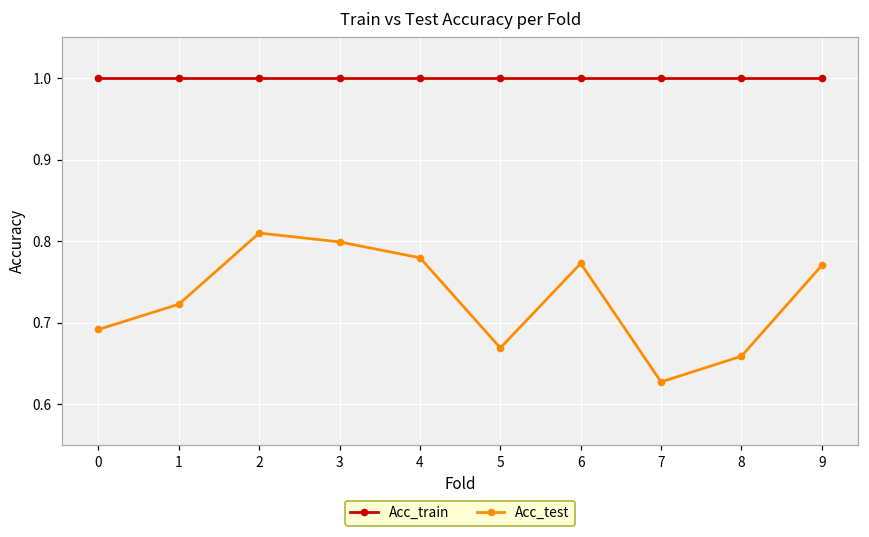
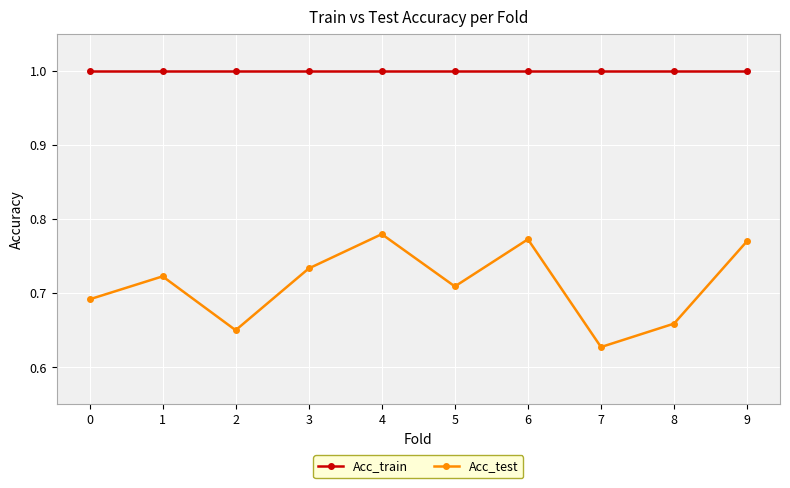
  {
    "Acc_train": {
      "0": 1.00,
      "1": 1.00,
      "2": 1.00,
      "3": 1.00,
      "4": 1.00,
      "5": 1.00,
      "6": 1.00,
      "7": 1.00,
      "8": 1.00,
      "9": 1.00
    },
    "Acc_test": {
      "0": 0.69,
      "1": 0.72,
-     "2": 0.81,
-     "3": 0.80,
+     "2": 0.65,
+     "3": 0.73,
      "4": 0.78,
-     "5": 0.67,
+     "5": 0.71,
      "6": 0.77,
      "7": 0.63,
      "8": 0.66,
      "9": 0.77
    }
  }
